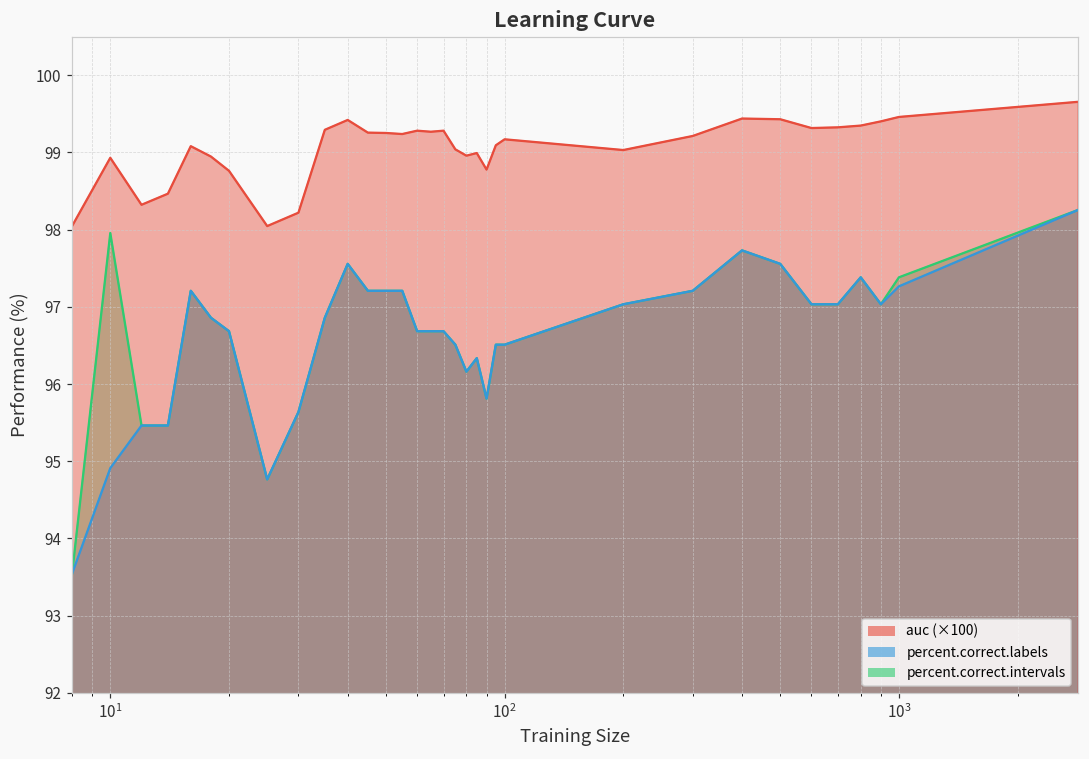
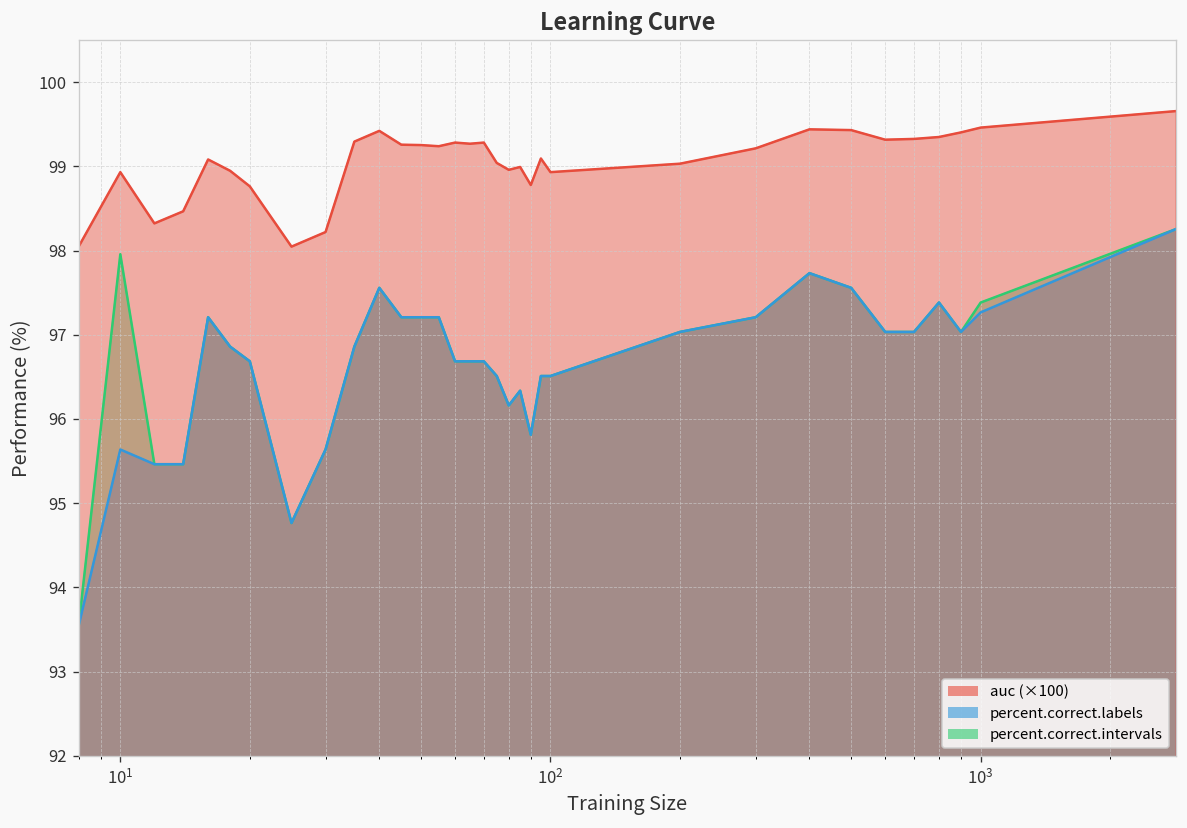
  {
    "percent.correct.intervals": {
      "10^1": 98.0,
      "10^3": 97.4
    },
    "percent.correct.labels": {
-     "10^1": 94.9,
+     "10^1": 95.6,
      "10^3": 97.3
    },
    "auc (×100)": {
      "10^1": 98.9,
-     "10^2": 99.2,
+     "10^2": 98.9,
      "10^3": 99.5
    }
  }
